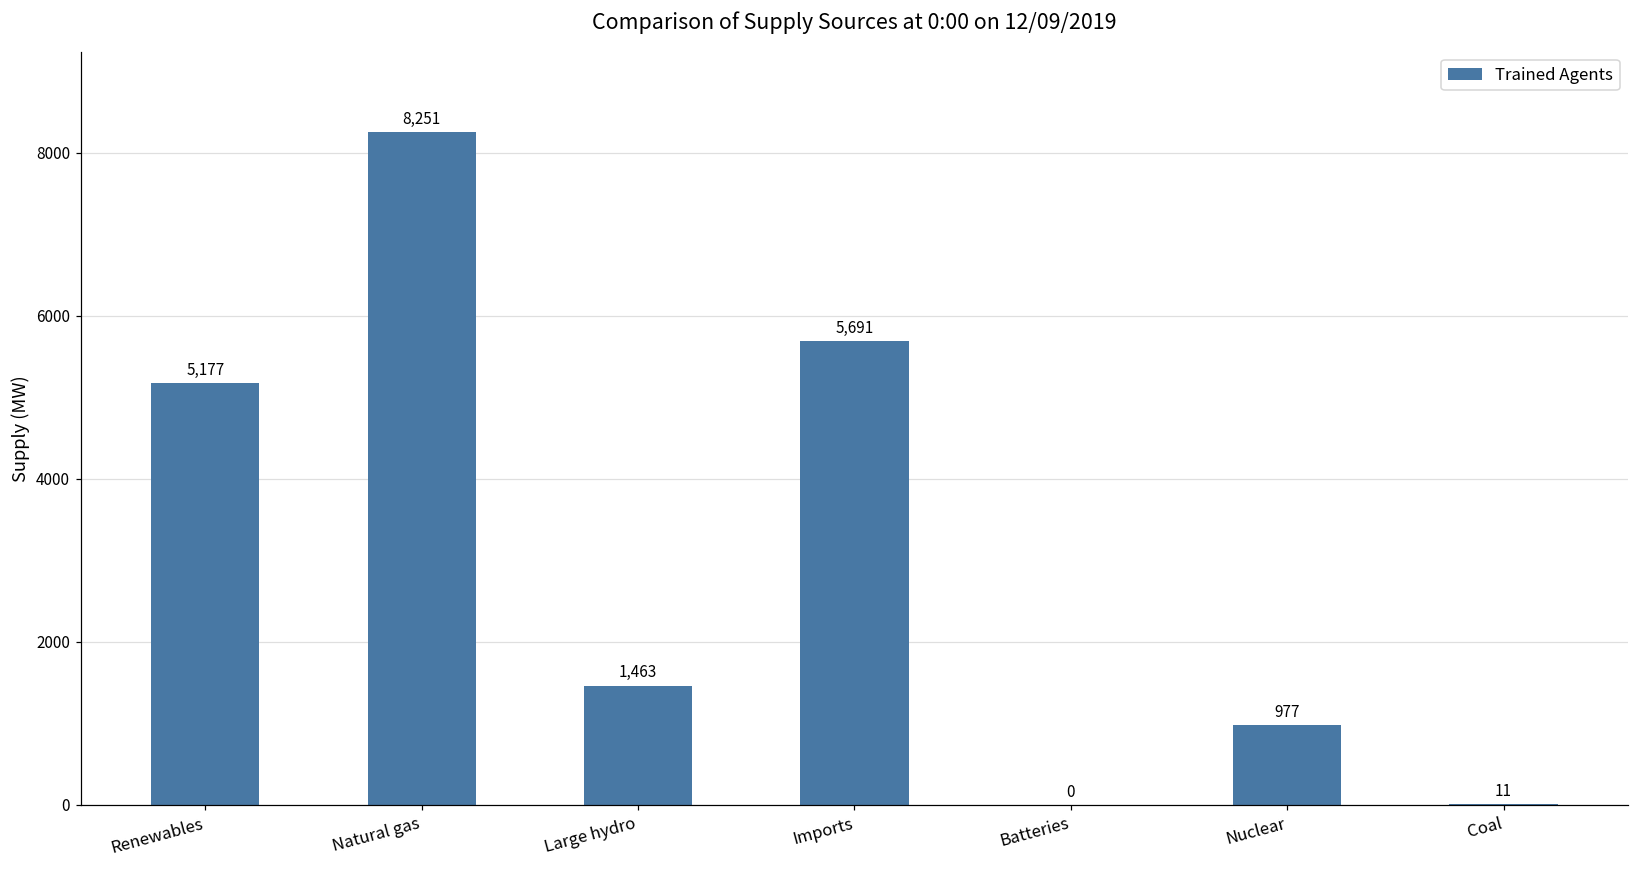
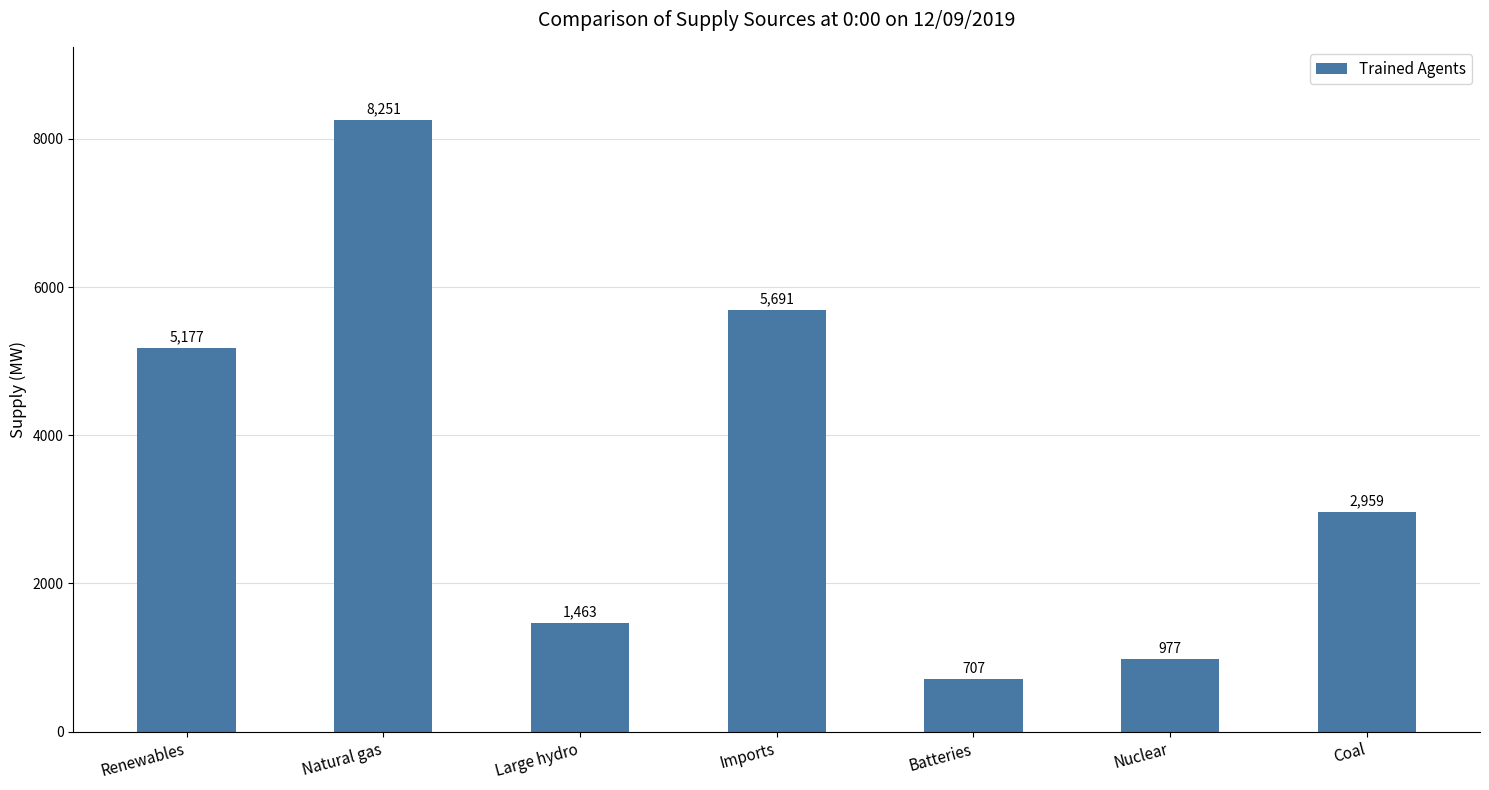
  {
    "Renewables": "5,177",
    "Natural gas": "8,251",
    "Large hydro": "1,463",
    "Imports": "5,691",
-   "Batteries": "0",
+   "Batteries": "707",
    "Nuclear": "977",
-   "Coal": "11"
+   "Coal": "2,959"
  }
